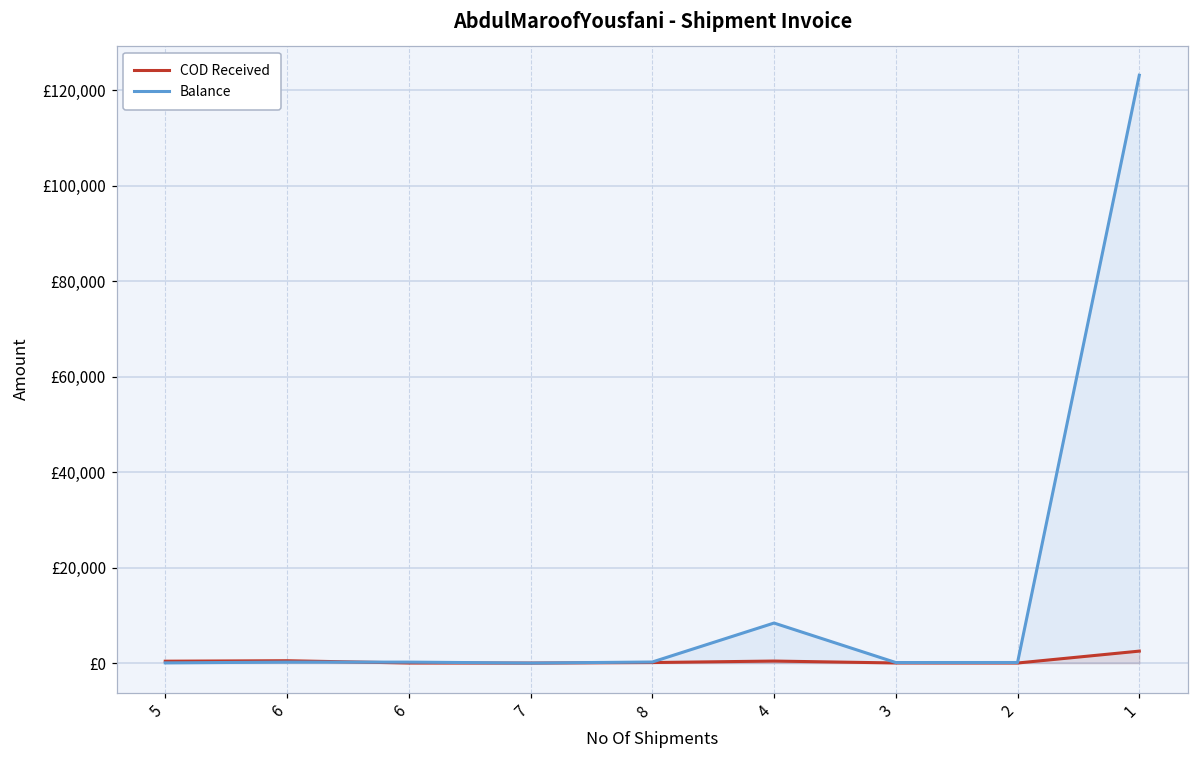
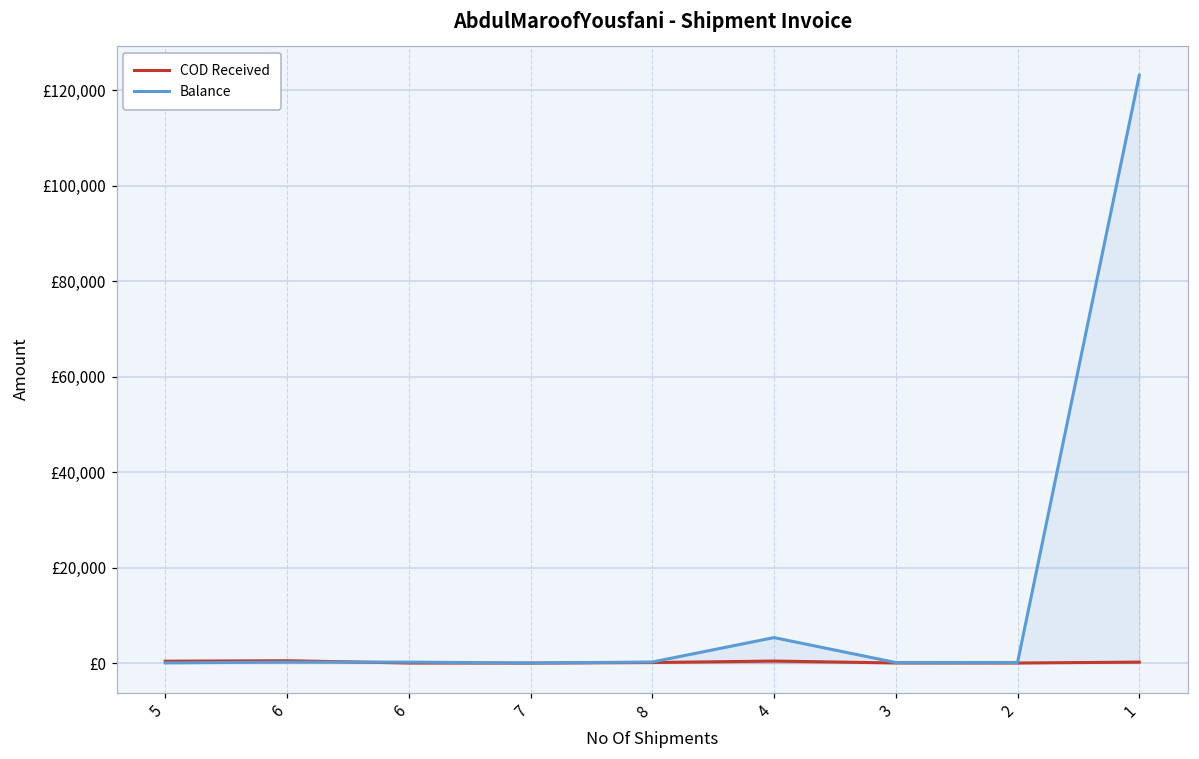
  {
    "COD Received": {
      "4": "£0",
-     "1": "£3,000"
+     "1": "£0"
    },
    "Balance": {
-     "4": "£8,000",
+     "4": "£5,000",
      "1": "£123,000"
    }
  }
